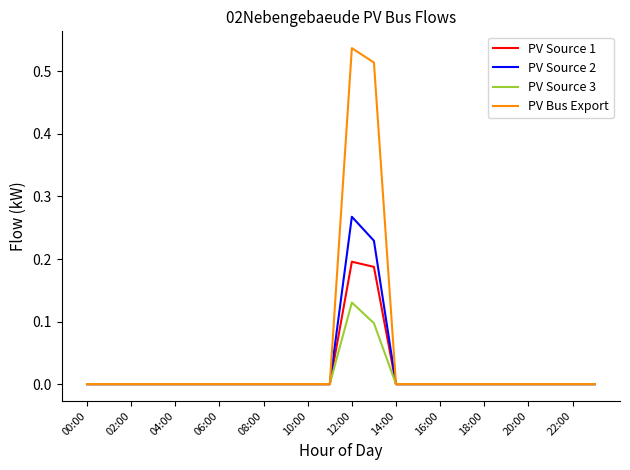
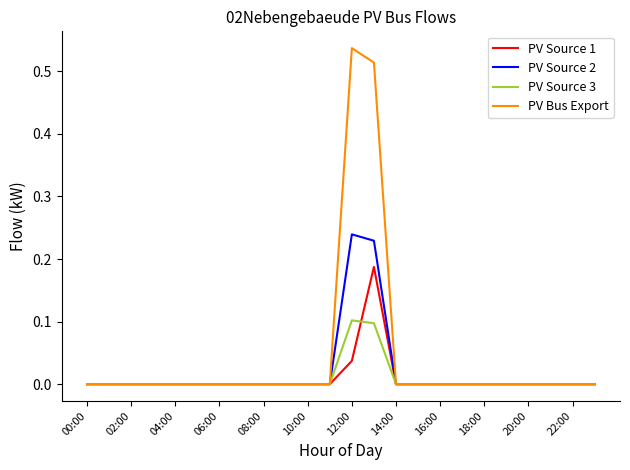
  {
    "PV Source 1": {
-     "12:00": 0.20
+     "12:00": 0.04
    },
    "PV Source 2": {
-     "12:00": 0.27
+     "12:00": 0.24
    },
    "PV Source 3": {
-     "12:00": 0.13
+     "12:00": 0.10
    },
    "PV Bus Export": {
      "12:00": 0.54
    }
  }
